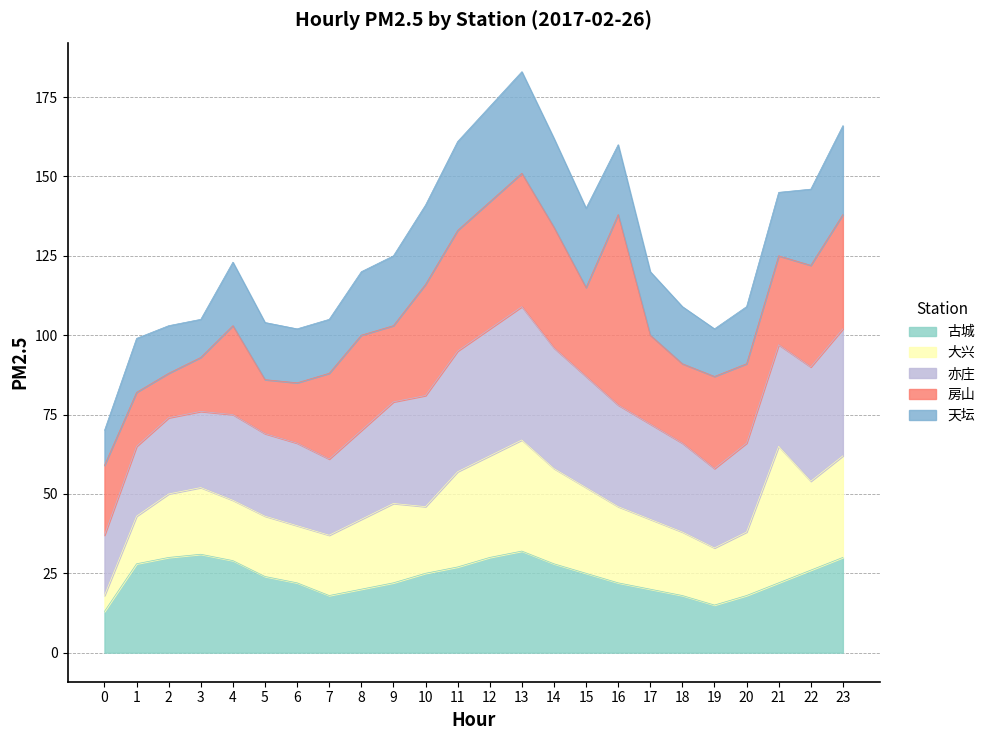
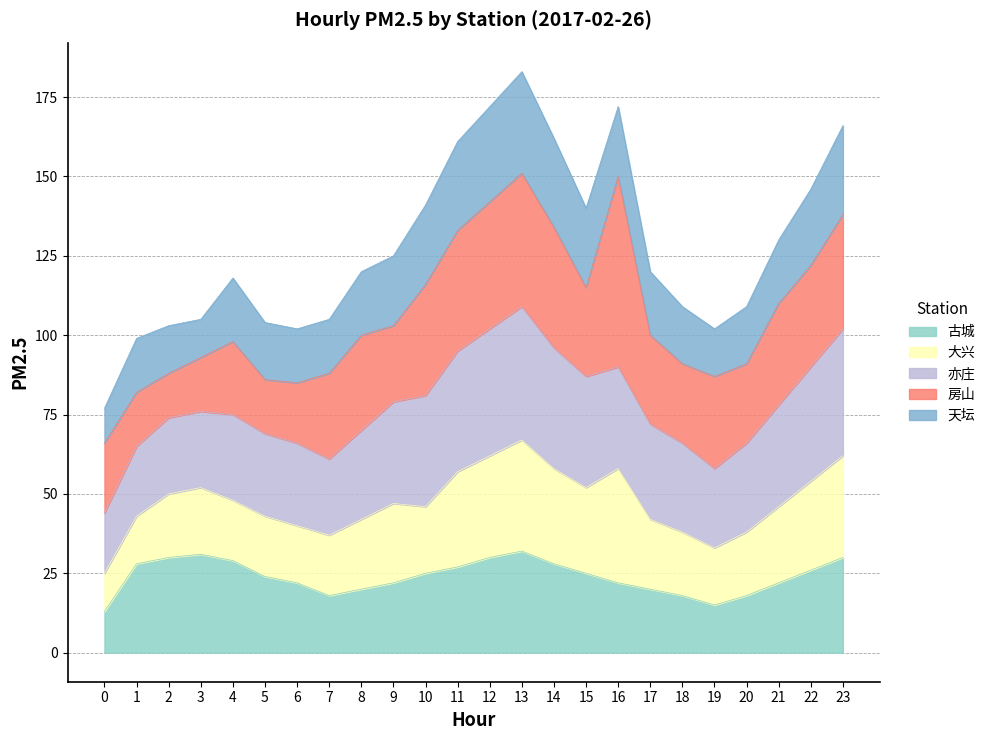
  {
    "大兴": {
-     "0": 5,
+     "0": 12,
      "1": 15,
      "2": 20,
      "3": 21,
      "4": 19,
      "5": 19,
      "6": 18,
      "7": 19,
      "8": 22,
      "9": 25,
      "10": 21,
      "11": 30,
      "12": 32,
      "13": 35,
      "14": 30,
      "15": 27,
-     "16": 24,
+     "16": 36,
      "17": 22,
      "18": 20,
      "19": 18,
      "20": 20,
-     "21": 43,
+     "21": 24,
      "22": 28,
      "23": 32
    },
    "房山": {
      "0": 22,
      "1": 17,
      "2": 14,
      "3": 17,
-     "4": 28,
+     "4": 23,
      "5": 17,
      "6": 19,
      "7": 27,
      "8": 30,
      "9": 24,
      "10": 35,
      "11": 38,
      "12": 40,
      "13": 42,
      "14": 38,
      "15": 28,
      "16": 60,
      "17": 28,
      "18": 25,
      "19": 29,
      "20": 25,
-     "21": 28,
+     "21": 32,
      "22": 32,
      "23": 36
    }
  }
